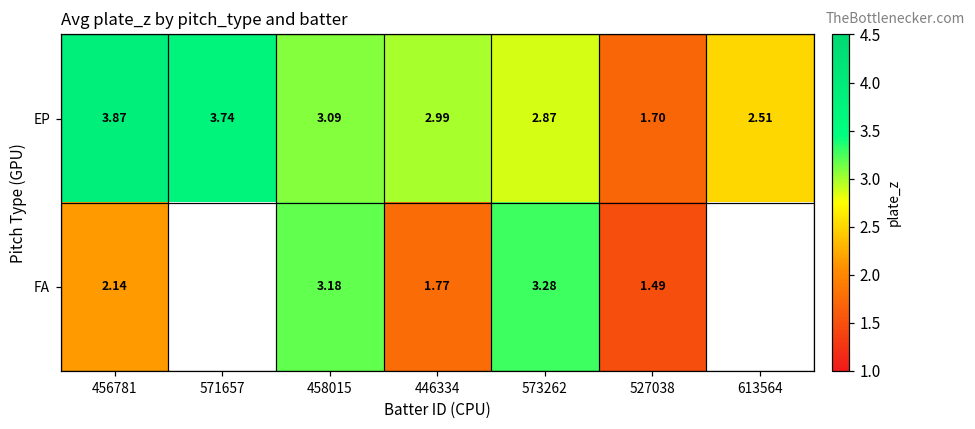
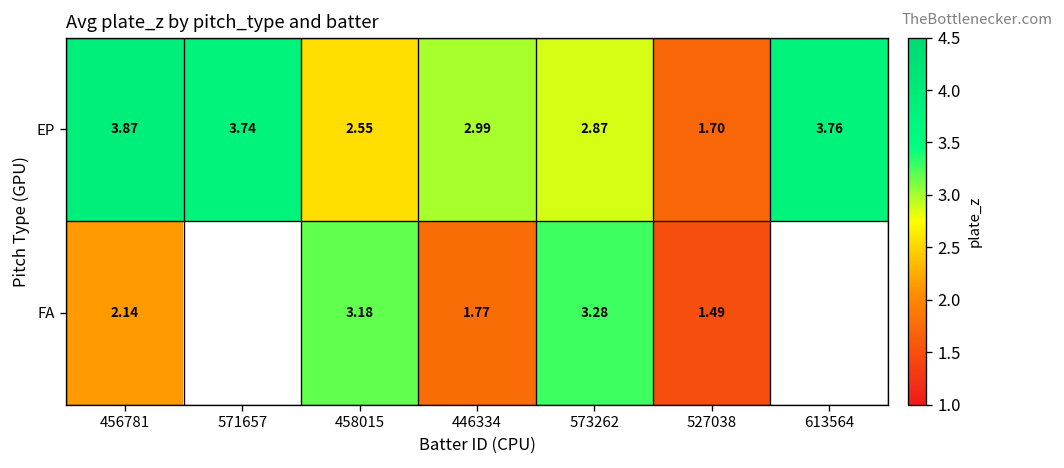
  {
    "EP": {
      "456781": 3.87,
      "571657": 3.74,
-     "458015": 3.09,
+     "458015": 2.55,
      "446334": 2.99,
      "573262": 2.87,
      "527038": 1.70,
-     "613564": 2.51
+     "613564": 3.76
    },
    "FA": {
      "456781": 2.14,
      "458015": 3.18,
      "446334": 1.77,
      "573262": 3.28,
      "527038": 1.49
    }
  }
